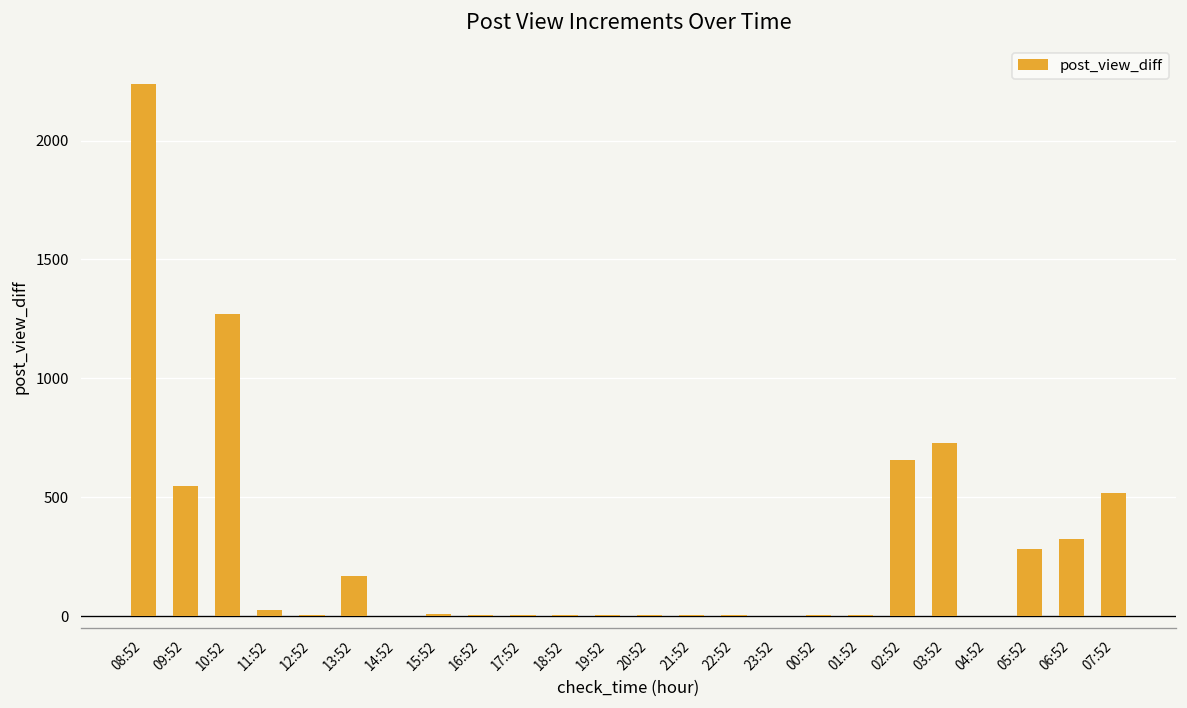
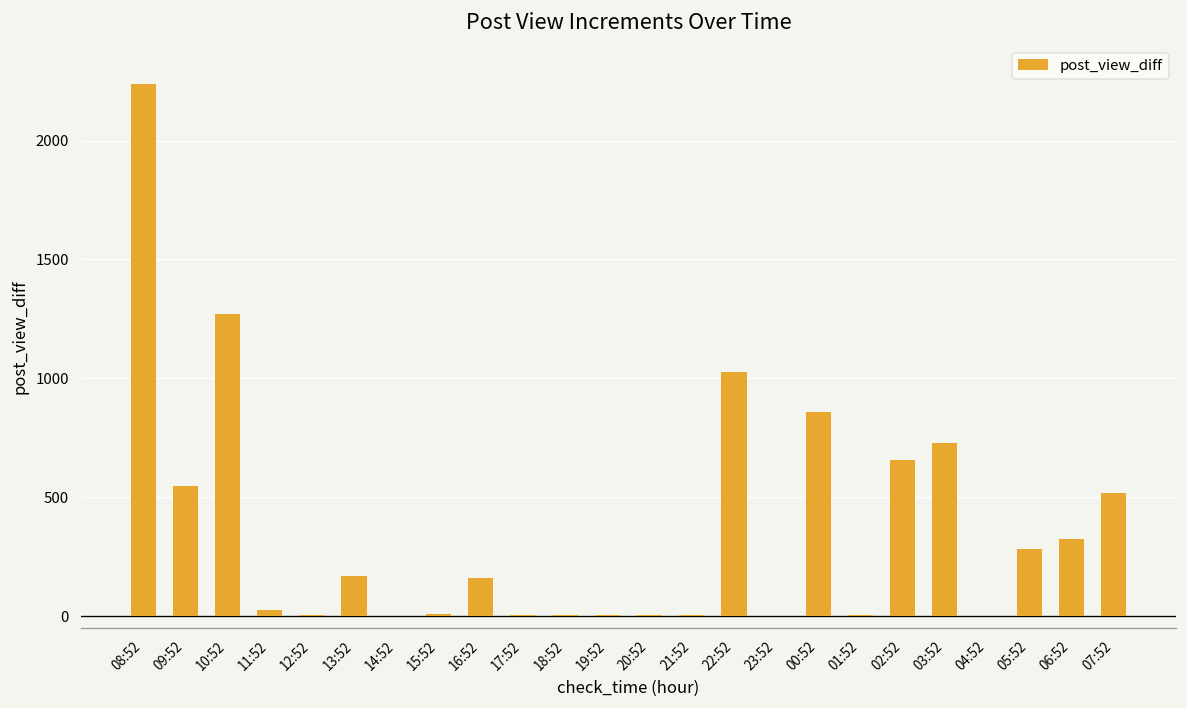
  {
    "08:52": 2240,
    "09:52": 550,
    "10:52": 1270,
    "11:52": 30,
    "13:52": 170,
-   "16:52": 0,
-   "22:52": 10,
+   "16:52": 160,
+   "22:52": 1030,
    "23:52": 0,
-   "00:52": 0,
+   "00:52": 860,
    "02:52": 660,
    "03:52": 730,
    "05:52": 280,
    "06:52": 330,
    "07:52": 520
  }
